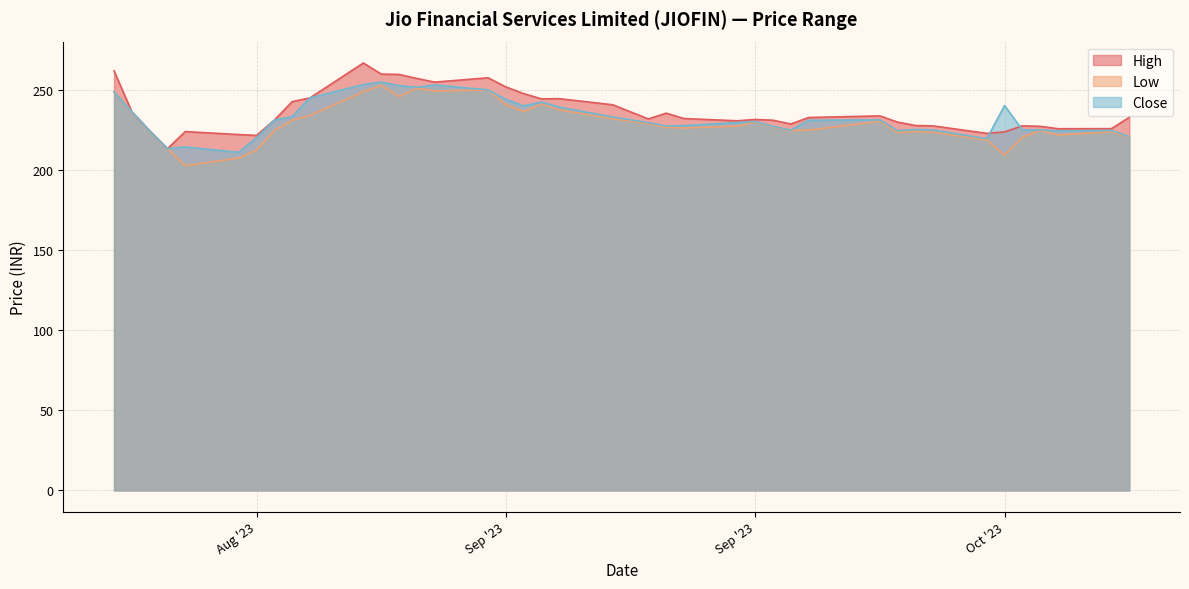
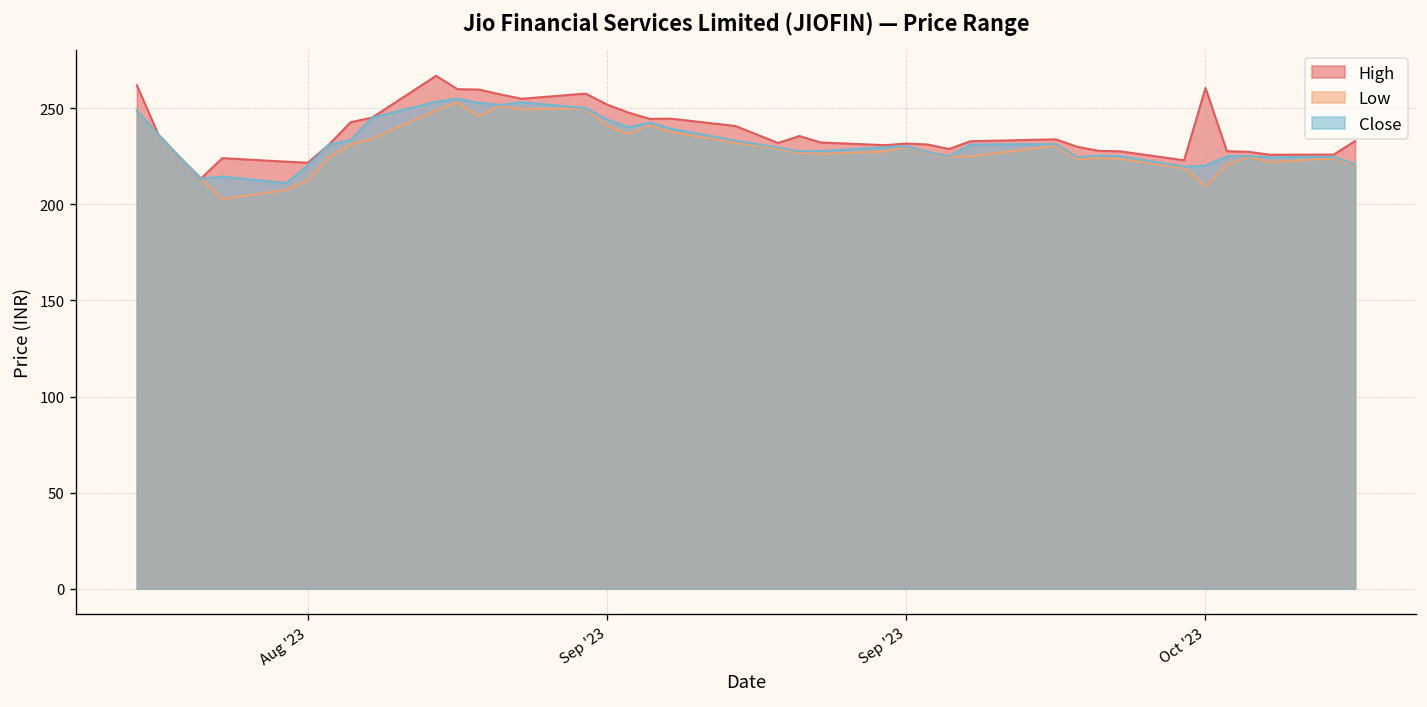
  {
    "High": {
-     "Oct '23": 224
+     "Oct '23": 261
    },
    "Low": {
      "Aug '23": 213,
      "Oct '23": 210
    },
    "Close": {
-     "Oct '23": 240
+     "Oct '23": 220
    }
  }
